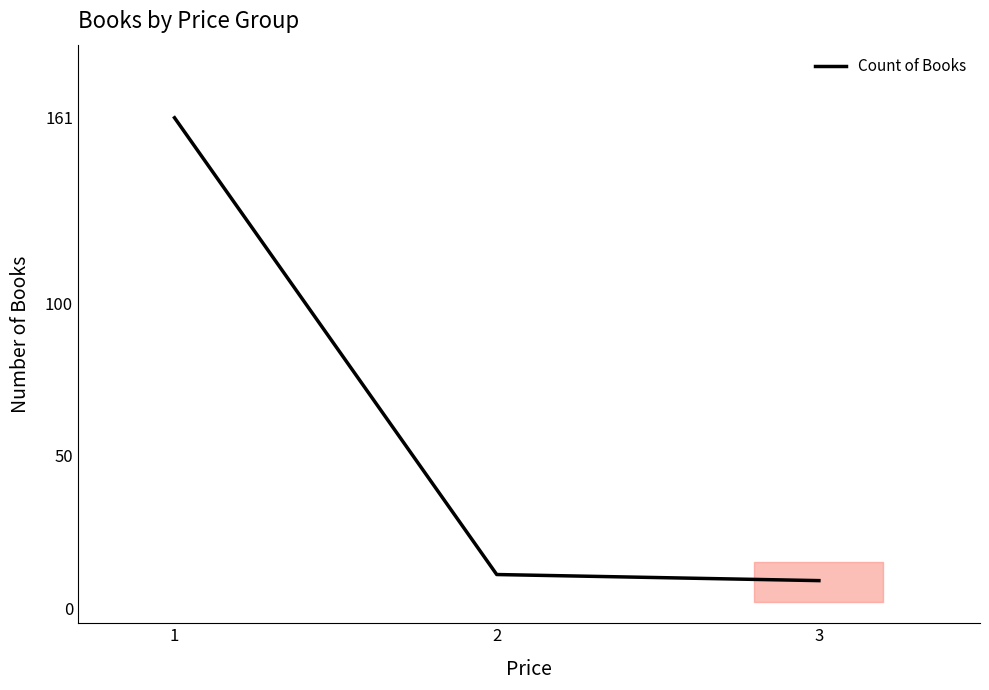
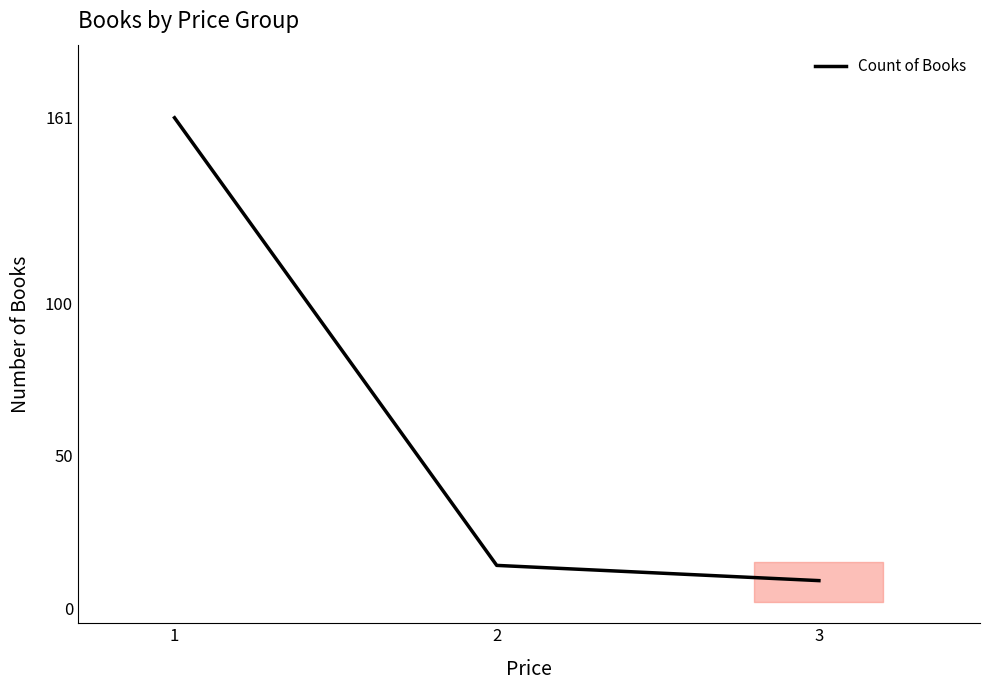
  {
    "Count of Books": {
      "1": 161,
-     "2": 11,
+     "2": 14,
      "3": 9
    }
  }
